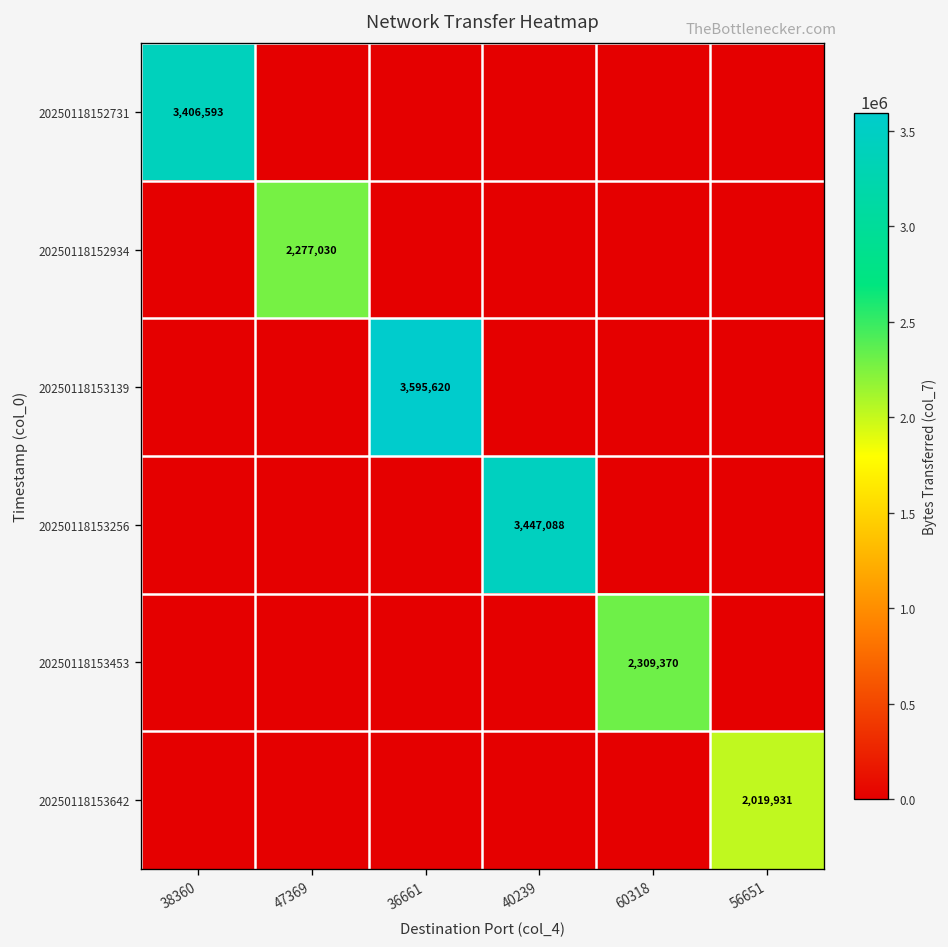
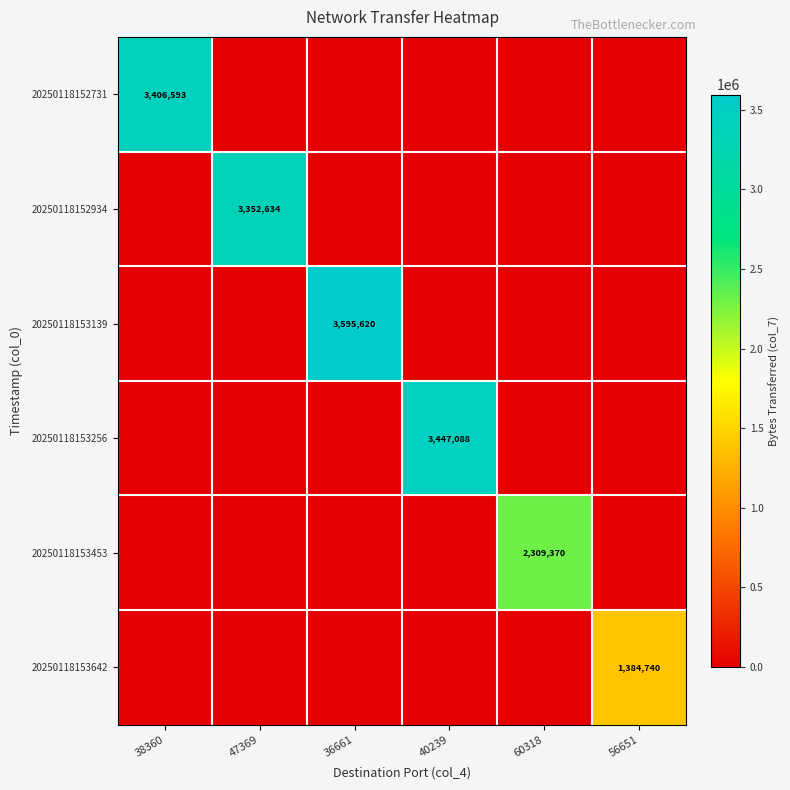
  {
    "20250118152731": {
      "38360": "3,406,593"
    },
    "20250118152934": {
-     "47369": "2,277,030"
+     "47369": "3,352,634"
    },
    "20250118153139": {
      "36661": "3,595,620"
    },
    "20250118153256": {
      "40239": "3,447,088"
    },
    "20250118153453": {
      "60318": "2,309,370"
    },
    "20250118153642": {
-     "56651": "2,019,931"
+     "56651": "1,384,740"
    }
  }
